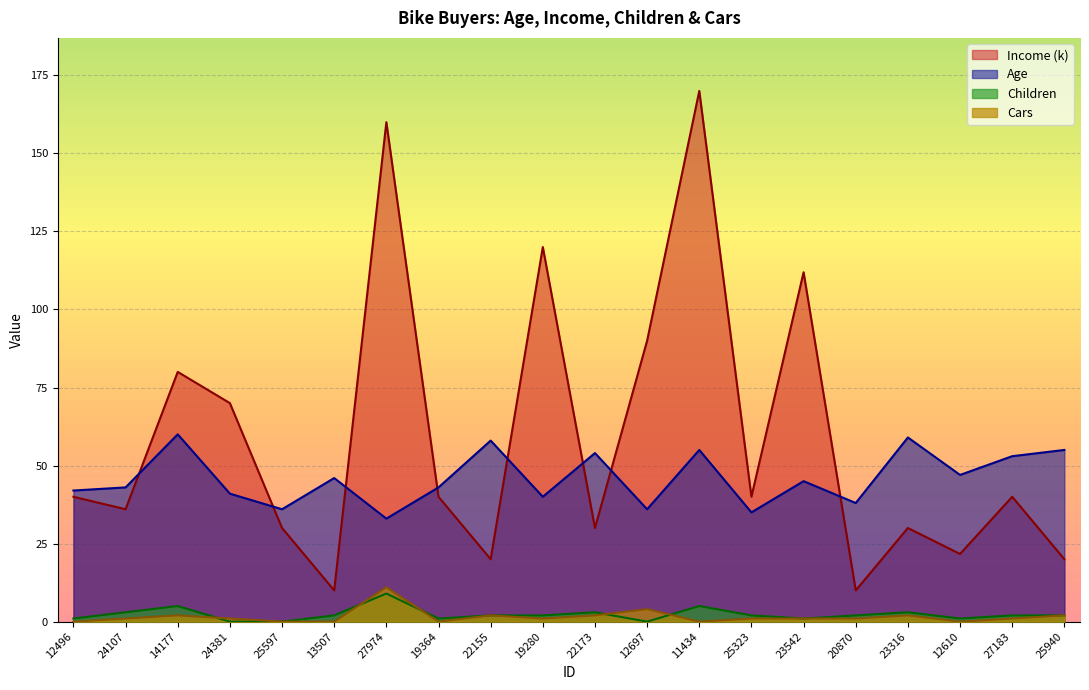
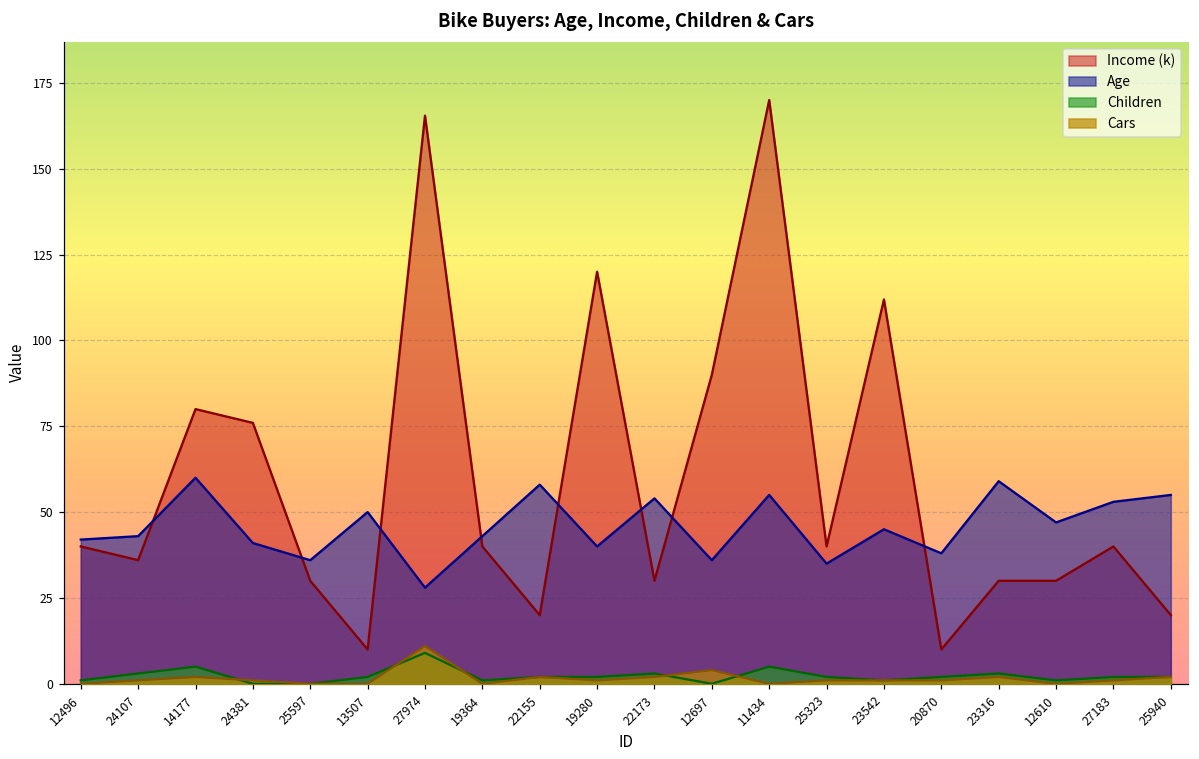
  {
    "Income (k)": {
      "12496": 40,
      "24107": 36,
      "14177": 80,
-     "24381": 70,
+     "24381": 76,
      "25597": 30,
      "13507": 10,
-     "27974": 160,
+     "27974": 165,
      "19364": 40,
      "22155": 20,
      "19280": 120,
      "22173": 30,
      "12697": 90,
      "11434": 170,
      "25323": 40,
      "23542": 112,
      "20870": 10,
      "23316": 30,
-     "12610": 22,
+     "12610": 30,
      "27183": 40,
      "25940": 20
    },
    "Age": {
      "12496": 42,
      "24107": 43,
      "14177": 60,
      "24381": 41,
      "25597": 36,
-     "13507": 46,
-     "27974": 33,
+     "13507": 50,
+     "27974": 28,
      "19364": 43,
      "22155": 58,
      "19280": 40,
      "22173": 54,
      "12697": 36,
      "11434": 55,
      "25323": 35,
      "23542": 45,
      "20870": 38,
      "23316": 59,
      "12610": 47,
      "27183": 53,
      "25940": 55
    },
    "Children": {
      "12496": 1,
      "24107": 3,
      "14177": 5,
      "24381": 0,
      "13507": 2,
      "27974": 9,
      "19364": 1,
      "19280": 2,
      "22173": 3,
      "12697": 0,
      "11434": 5,
      "25323": 2,
      "20870": 2,
      "23316": 3,
      "12610": 1,
      "27183": 2
    },
    "Cars": {
      "12496": 0,
      "24107": 1,
      "14177": 2,
      "24381": 1,
      "13507": 0,
      "27974": 11,
      "19364": 0,
      "19280": 1,
      "22173": 2,
      "12697": 4,
      "11434": 0,
      "25323": 1,
      "20870": 1,
      "23316": 2,
      "12610": 0,
      "27183": 1
    }
  }
